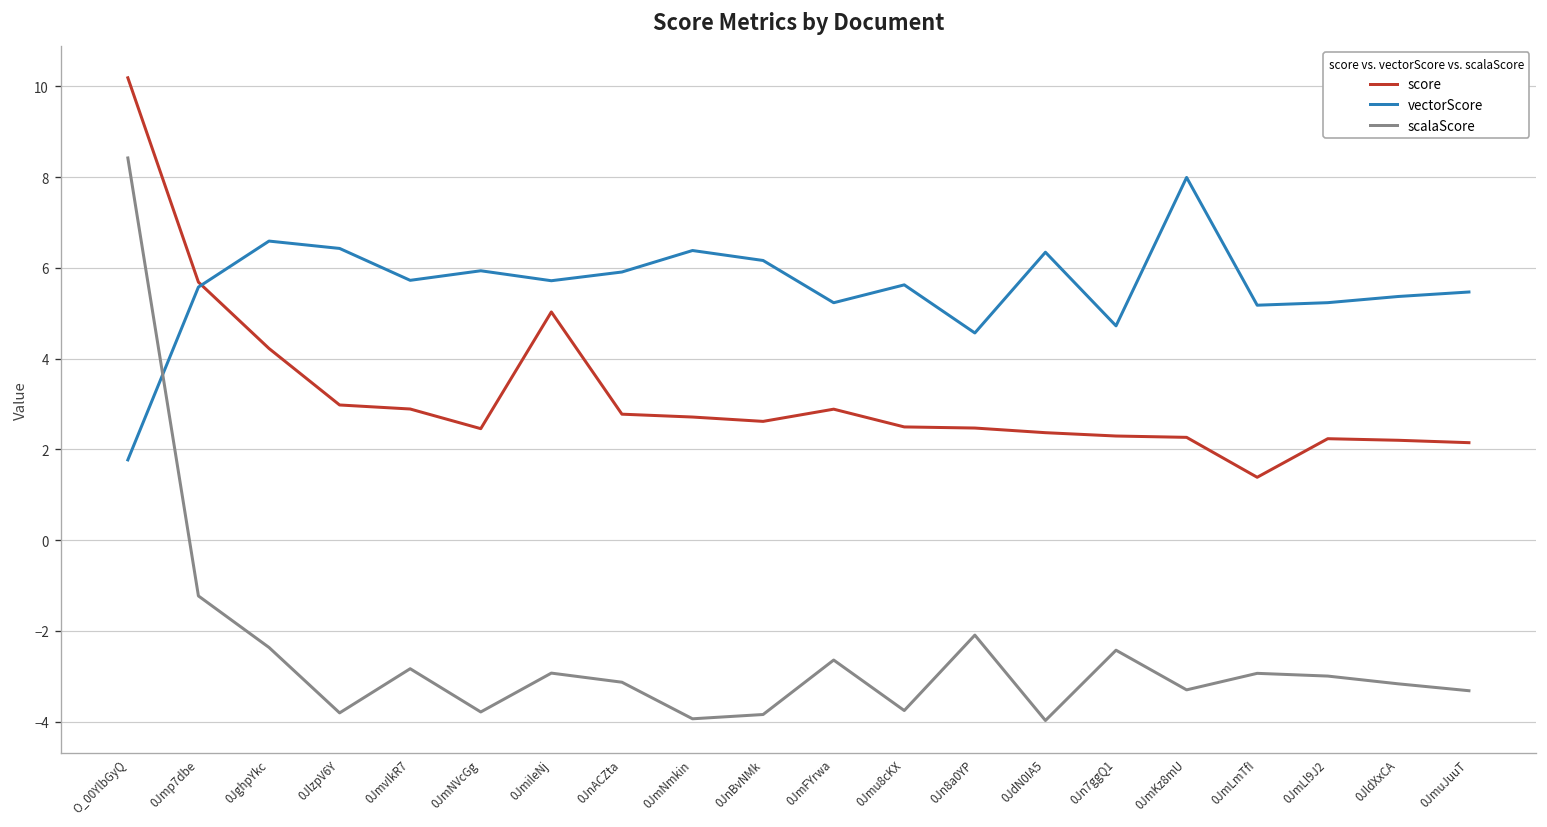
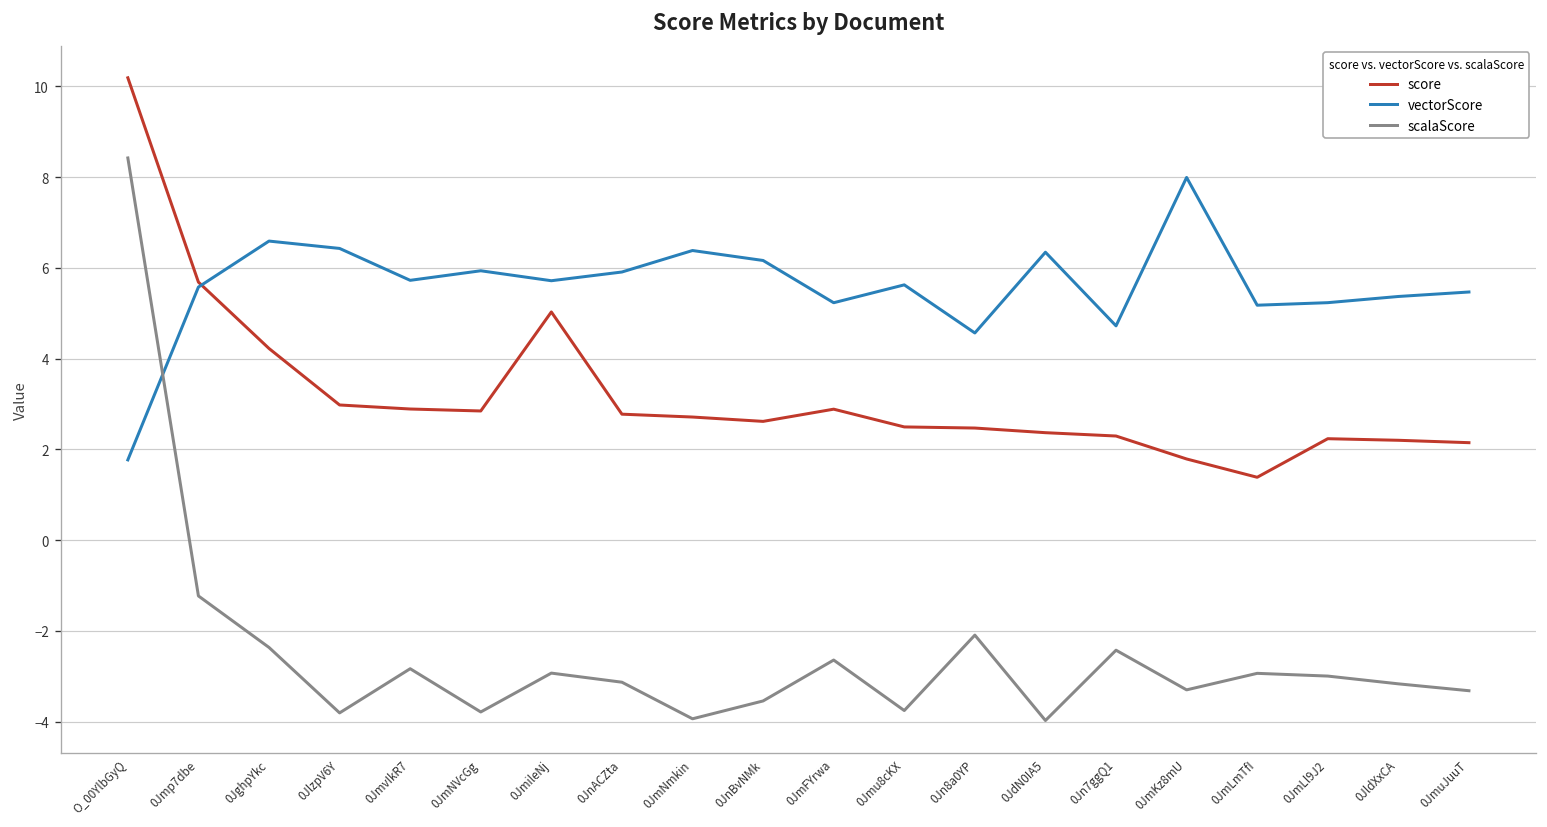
  {
    "score": {
      "O_00YlbGyQ": 10.2,
      "0Jmp7dbe": 5.7,
      "0JghpYkc": 4.2,
      "0JlzpV6Y": 3.0,
      "0JmvIkR7": 2.9,
-     "0JmNVcGg": 2.5,
+     "0JmNVcGg": 2.8,
      "0JmileNj": 5.0,
      "0JnACZta": 2.8,
      "0JmNmkin": 2.7,
      "0JnBvNMk": 2.6,
      "0JmFYrwa": 2.9,
      "0Jmu8cKX": 2.5,
      "0Jn8a0YP": 2.5,
      "0JdN0IA5": 2.4,
      "0Jn7ggQ1": 2.3,
-     "0JmKz8mU": 2.3,
+     "0JmKz8mU": 1.8,
      "0JmLmTfI": 1.4,
      "0JmLl9J2": 2.2,
      "0JldXxCA": 2.2,
      "0JmuJuuT": 2.1
    },
    "vectorScore": {
      "O_00YlbGyQ": 1.8,
      "0Jmp7dbe": 5.6,
      "0JghpYkc": 6.6,
      "0JlzpV6Y": 6.4,
      "0JmvIkR7": 5.7,
      "0JmNVcGg": 5.9,
      "0JmileNj": 5.7,
      "0JnACZta": 5.9,
      "0JmNmkin": 6.4,
      "0JnBvNMk": 6.2,
      "0JmFYrwa": 5.2,
      "0Jmu8cKX": 5.6,
      "0Jn8a0YP": 4.6,
      "0JdN0IA5": 6.3,
      "0Jn7ggQ1": 4.7,
      "0JmKz8mU": 8.0,
      "0JmLmTfI": 5.2,
      "0JmLl9J2": 5.2,
      "0JldXxCA": 5.4,
      "0JmuJuuT": 5.5
    },
    "scalaScore": {
      "O_00YlbGyQ": 8.4,
      "0Jmp7dbe": -1.2,
      "0JghpYkc": -2.4,
      "0JlzpV6Y": -3.8,
      "0JmvIkR7": -2.8,
      "0JmNVcGg": -3.8,
      "0JmileNj": -2.9,
      "0JnACZta": -3.1,
      "0JmNmkin": -3.9,
-     "0JnBvNMk": -3.8,
+     "0JnBvNMk": -3.5,
      "0JmFYrwa": -2.6,
      "0Jmu8cKX": -3.8,
      "0Jn8a0YP": -2.1,
      "0JdN0IA5": -4.0,
      "0Jn7ggQ1": -2.4,
      "0JmKz8mU": -3.3,
      "0JmLmTfI": -2.9,
      "0JmLl9J2": -3.0,
      "0JldXxCA": -3.2,
      "0JmuJuuT": -3.3
    }
  }
